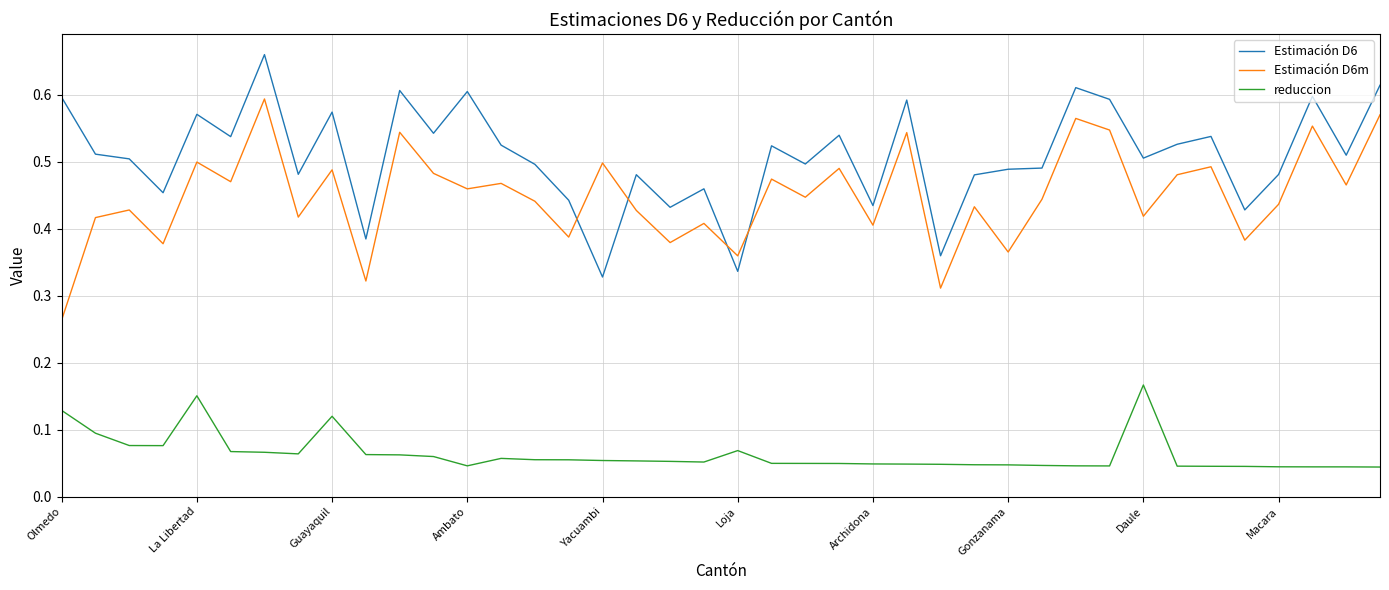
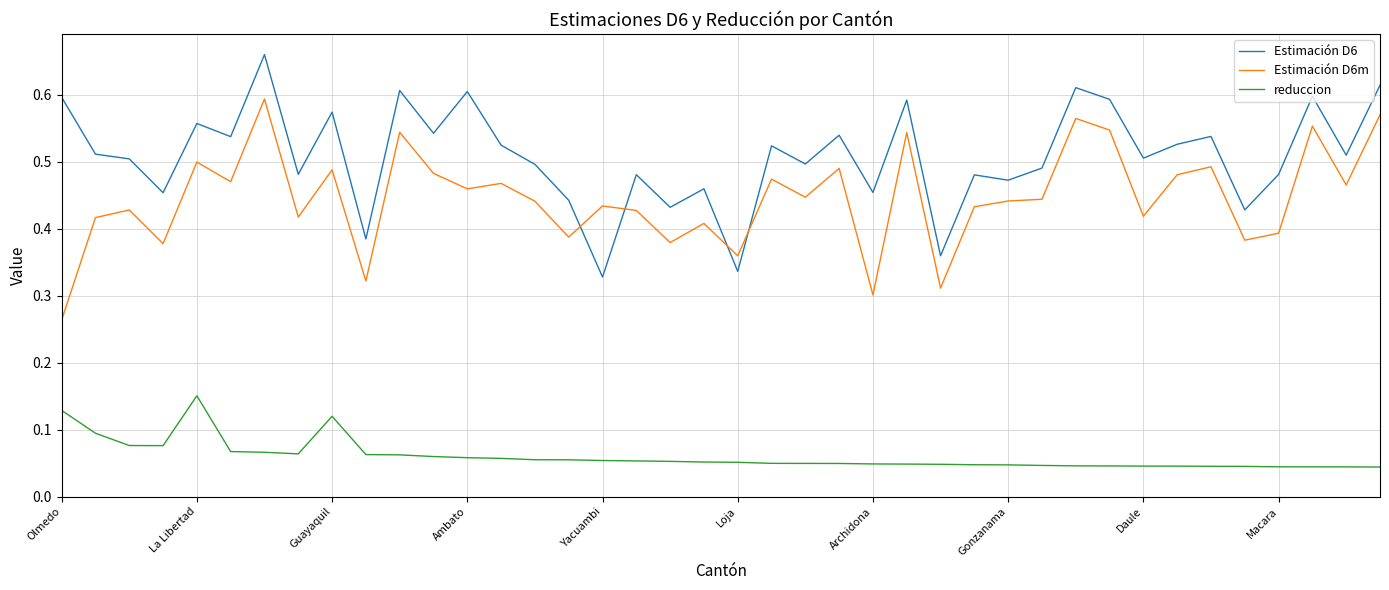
  {
    "Estimación D6": {
      "Olmedo": 0.60,
-     "La Libertad": 0.57,
+     "La Libertad": 0.56,
      "Guayaquil": 0.57,
      "Ambato": 0.60,
      "Yacuambi": 0.33,
      "Loja": 0.34,
-     "Archidona": 0.43,
-     "Gonzanama": 0.49,
+     "Archidona": 0.45,
+     "Gonzanama": 0.47,
      "Daule": 0.51,
      "Macara": 0.48
    },
    "Estimación D6m": {
      "Olmedo": 0.26,
      "La Libertad": 0.50,
      "Guayaquil": 0.49,
      "Ambato": 0.46,
-     "Yacuambi": 0.50,
+     "Yacuambi": 0.43,
      "Loja": 0.36,
-     "Archidona": 0.41,
-     "Gonzanama": 0.37,
+     "Archidona": 0.30,
+     "Gonzanama": 0.44,
      "Daule": 0.42,
-     "Macara": 0.44
+     "Macara": 0.39
    },
    "reduccion": {
      "Olmedo": 0.13,
      "La Libertad": 0.15,
      "Guayaquil": 0.12,
-     "Ambato": 0.05,
+     "Ambato": 0.06,
      "Yacuambi": 0.05,
-     "Loja": 0.07,
+     "Loja": 0.05,
      "Archidona": 0.05,
      "Gonzanama": 0.05,
-     "Daule": 0.17,
+     "Daule": 0.05,
      "Macara": 0.04
    }
  }
